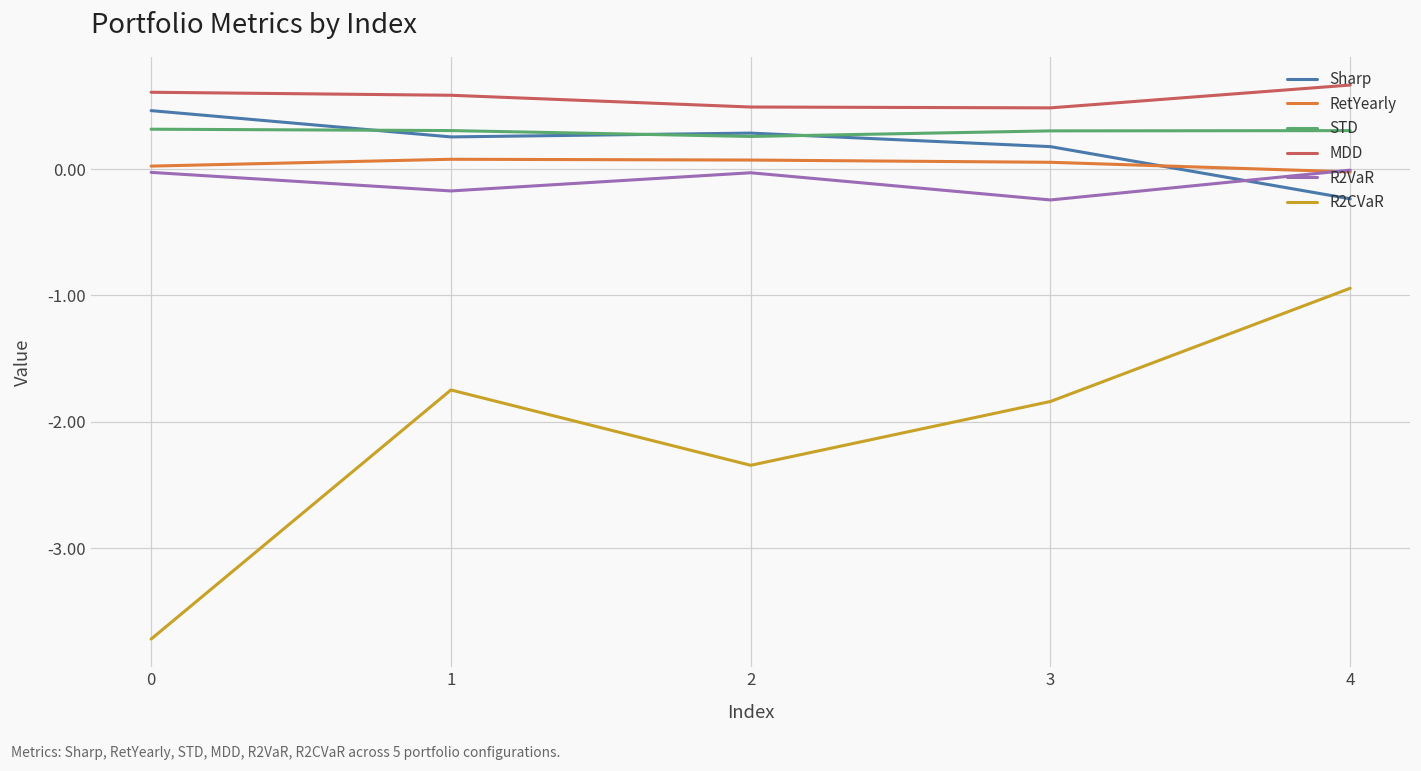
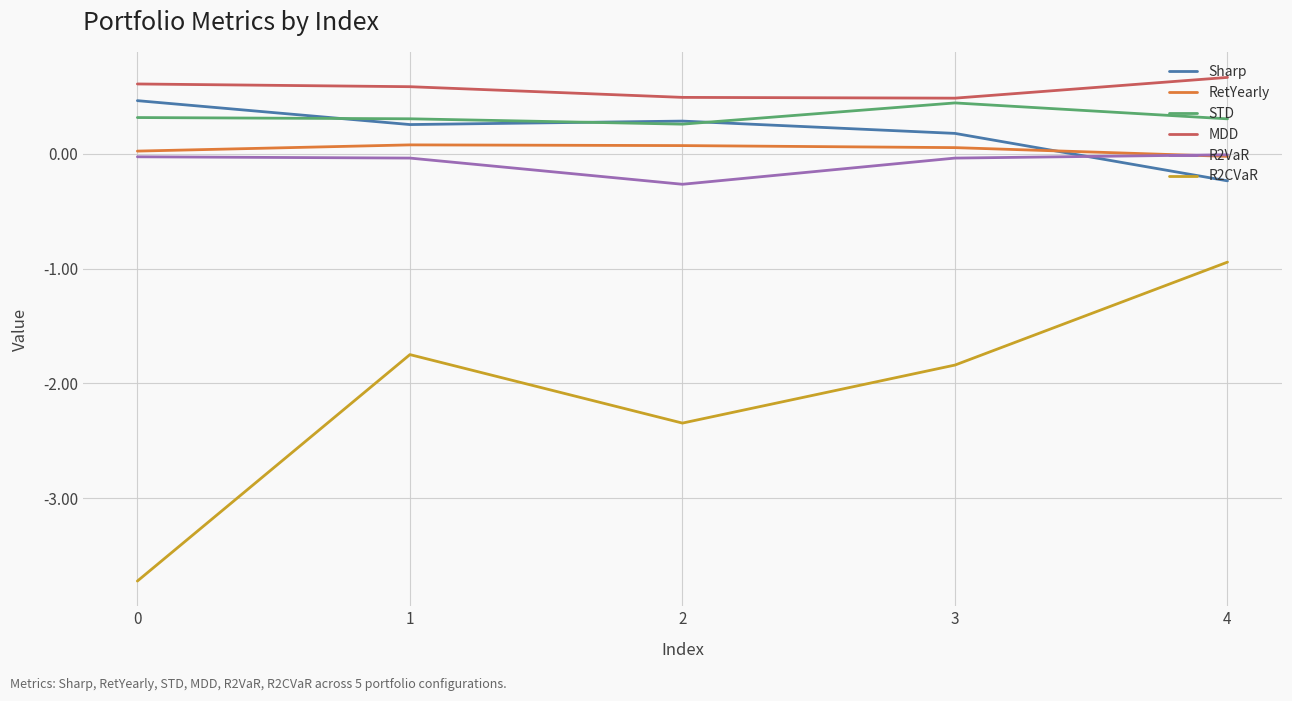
  {
    "Sharp": {
      "0": 0.46,
      "1": 0.25,
      "2": 0.28,
      "3": 0.18,
      "4": -0.24
    },
    "STD": {
      "0": 0.32,
      "1": 0.30,
      "2": 0.26,
-     "3": 0.30,
+     "3": 0.44,
      "4": 0.30
    },
    "R2VaR": {
      "0": -0.03,
-     "1": -0.17,
-     "2": -0.03,
-     "3": -0.24
+     "1": -0.04,
+     "2": -0.27,
+     "3": -0.04
    }
  }
